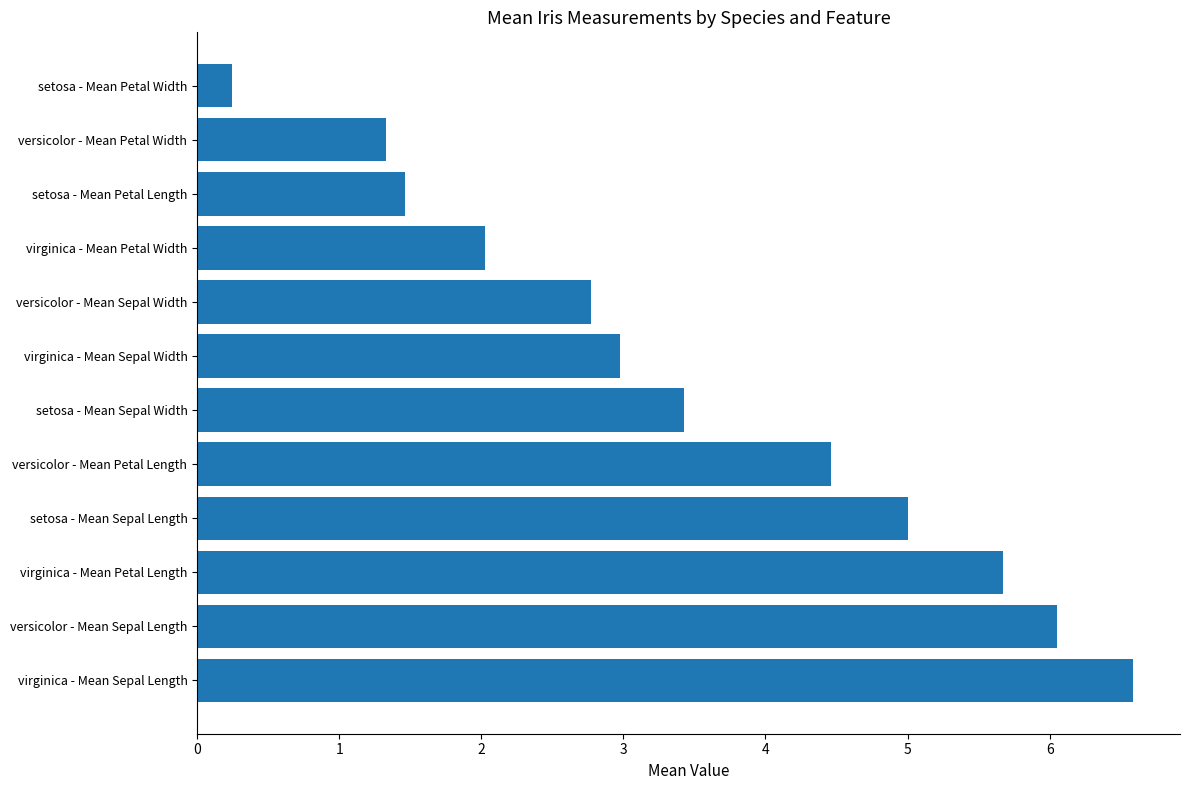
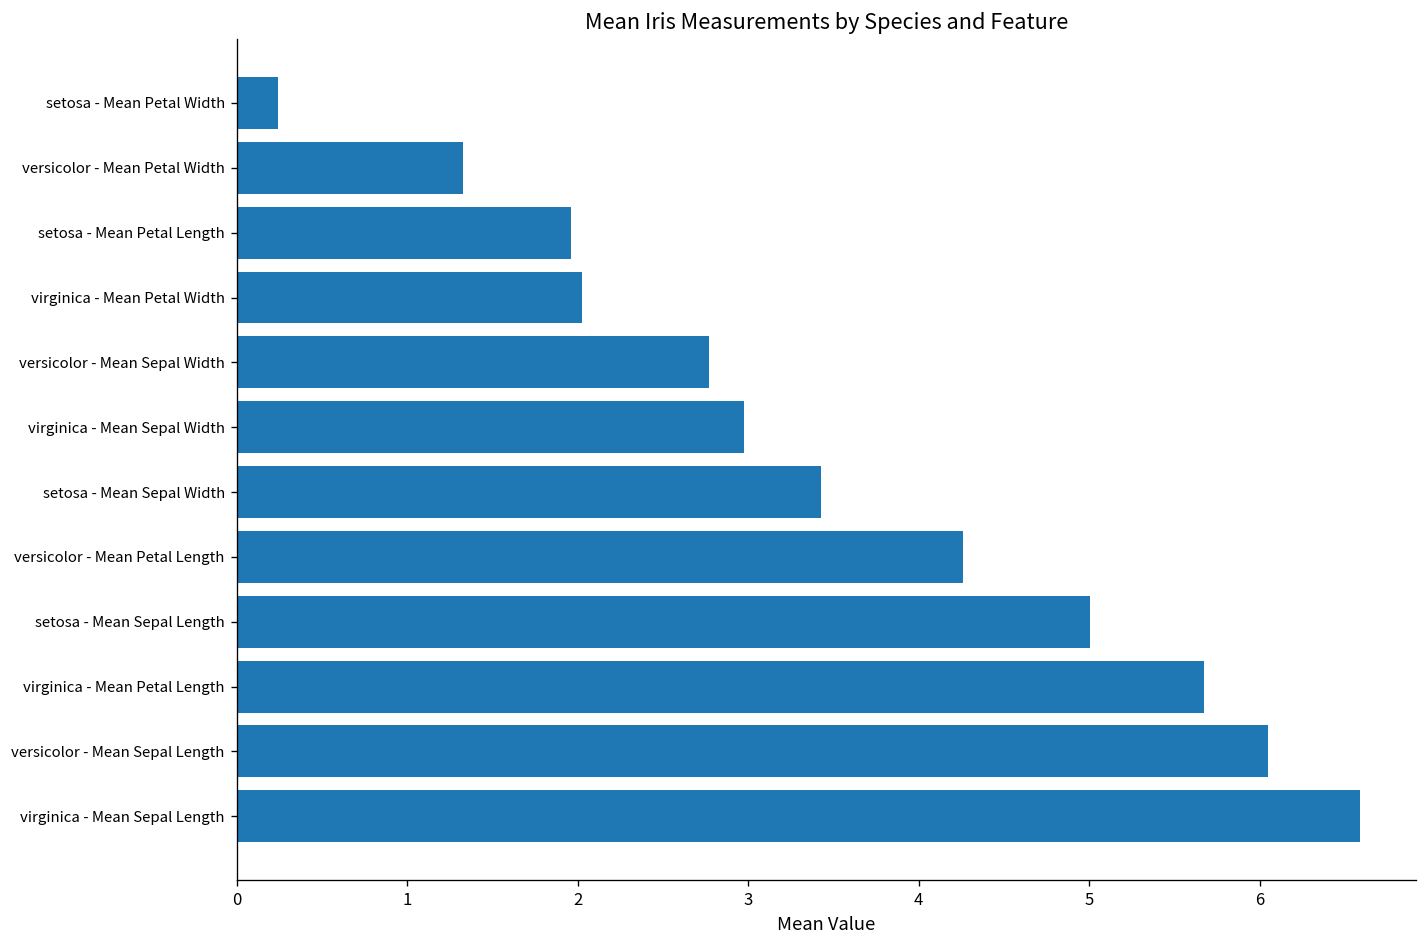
  {
    "setosa - Mean Petal Width": 0.25,
    "versicolor - Mean Petal Width": 1.33,
-   "setosa - Mean Petal Length": 1.46,
+   "setosa - Mean Petal Length": 1.96,
    "virginica - Mean Petal Width": 2.03,
    "versicolor - Mean Sepal Width": 2.77,
    "virginica - Mean Sepal Width": 2.97,
    "setosa - Mean Sepal Width": 3.43,
-   "versicolor - Mean Petal Length": 4.46,
+   "versicolor - Mean Petal Length": 4.26,
    "setosa - Mean Sepal Length": 5.01,
    "virginica - Mean Petal Length": 5.67,
    "versicolor - Mean Sepal Length": 6.05,
    "virginica - Mean Sepal Length": 6.59
  }
